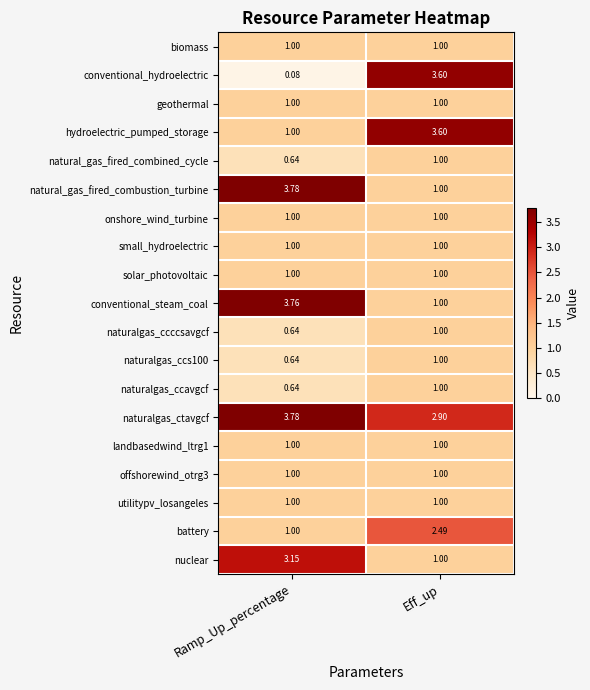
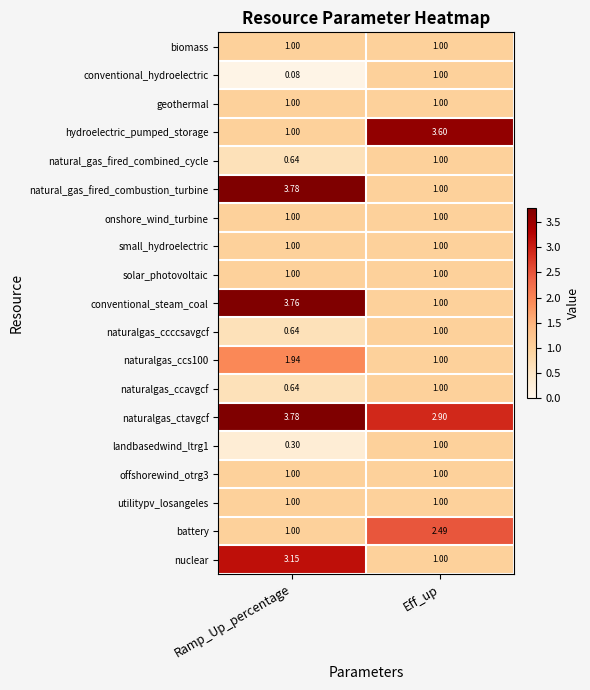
  {
    "biomass": {
      "Ramp_Up_percentage": 1.00,
      "Eff_up": 1.00
    },
    "conventional_hydroelectric": {
      "Ramp_Up_percentage": 0.08,
-     "Eff_up": 3.60
+     "Eff_up": 1.00
    },
    "geothermal": {
      "Ramp_Up_percentage": 1.00,
      "Eff_up": 1.00
    },
    "hydroelectric_pumped_storage": {
      "Ramp_Up_percentage": 1.00,
      "Eff_up": 3.60
    },
    "natural_gas_fired_combined_cycle": {
      "Ramp_Up_percentage": 0.64,
      "Eff_up": 1.00
    },
    "natural_gas_fired_combustion_turbine": {
      "Ramp_Up_percentage": 3.78,
      "Eff_up": 1.00
    },
    "onshore_wind_turbine": {
      "Ramp_Up_percentage": 1.00,
      "Eff_up": 1.00
    },
    "small_hydroelectric": {
      "Ramp_Up_percentage": 1.00,
      "Eff_up": 1.00
    },
    "solar_photovoltaic": {
      "Ramp_Up_percentage": 1.00,
      "Eff_up": 1.00
    },
    "conventional_steam_coal": {
      "Ramp_Up_percentage": 3.76,
      "Eff_up": 1.00
    },
    "naturalgas_ccccsavgcf": {
      "Ramp_Up_percentage": 0.64,
      "Eff_up": 1.00
    },
    "naturalgas_ccs100": {
-     "Ramp_Up_percentage": 0.64,
+     "Ramp_Up_percentage": 1.94,
      "Eff_up": 1.00
    },
    "naturalgas_ccavgcf": {
      "Ramp_Up_percentage": 0.64,
      "Eff_up": 1.00
    },
    "naturalgas_ctavgcf": {
      "Ramp_Up_percentage": 3.78,
      "Eff_up": 2.90
    },
    "landbasedwind_ltrg1": {
-     "Ramp_Up_percentage": 1.00,
+     "Ramp_Up_percentage": 0.30,
      "Eff_up": 1.00
    },
    "offshorewind_otrg3": {
      "Ramp_Up_percentage": 1.00,
      "Eff_up": 1.00
    },
    "utilitypv_losangeles": {
      "Ramp_Up_percentage": 1.00,
      "Eff_up": 1.00
    },
    "battery": {
      "Ramp_Up_percentage": 1.00,
      "Eff_up": 2.49
    },
    "nuclear": {
      "Ramp_Up_percentage": 3.15,
      "Eff_up": 1.00
    }
  }
